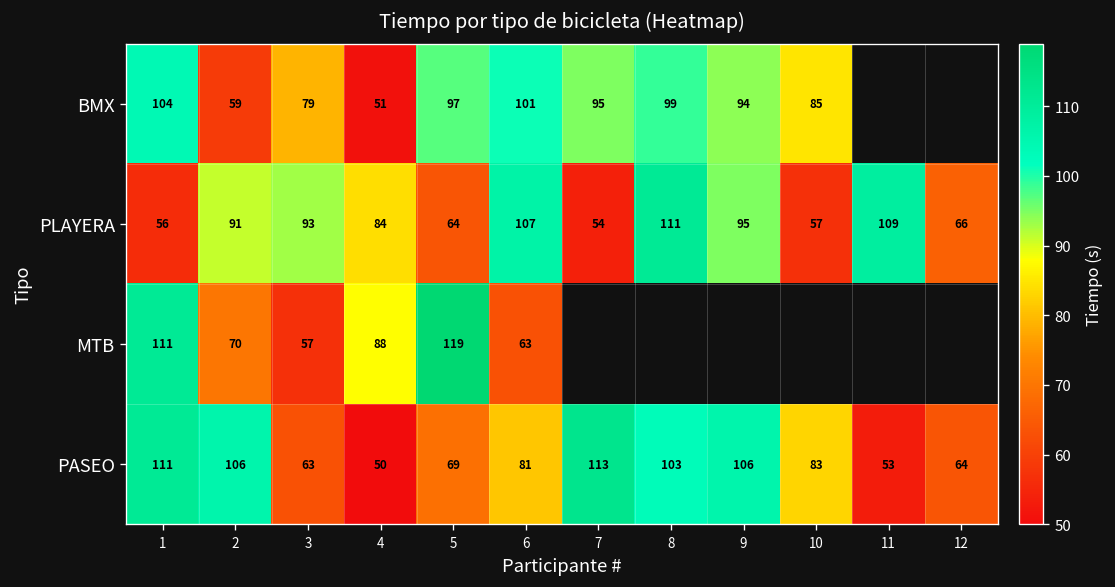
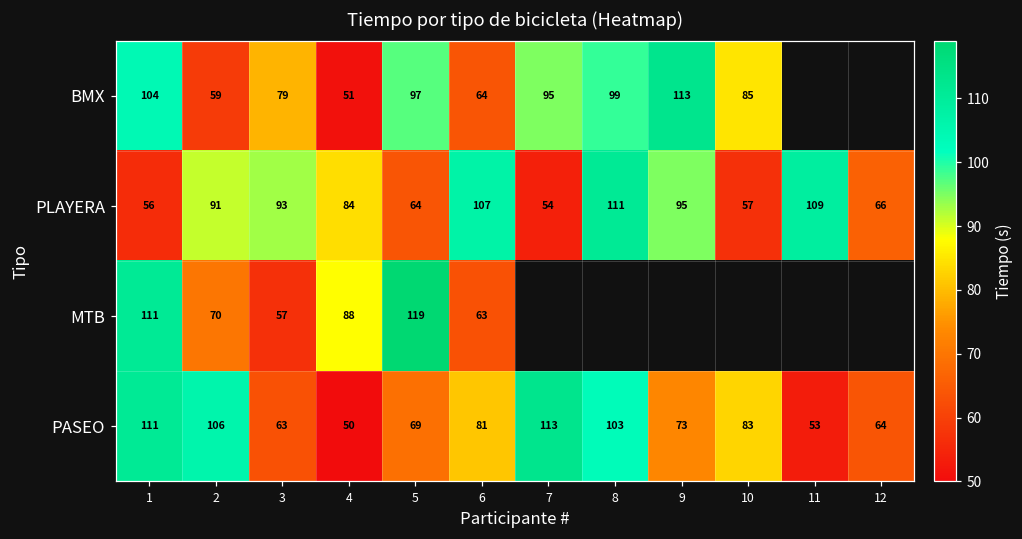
  {
    "BMX": {
      "1": 104,
      "2": 59,
      "3": 79,
      "4": 51,
      "5": 97,
-     "6": 101,
+     "6": 64,
      "7": 95,
      "8": 99,
-     "9": 94,
+     "9": 113,
      "10": 85
    },
    "PLAYERA": {
      "1": 56,
      "2": 91,
      "3": 93,
      "4": 84,
      "5": 64,
      "6": 107,
      "7": 54,
      "8": 111,
      "9": 95,
      "10": 57,
      "11": 109,
      "12": 66
    },
    "MTB": {
      "1": 111,
      "2": 70,
      "3": 57,
      "4": 88,
      "5": 119,
      "6": 63
    },
    "PASEO": {
      "1": 111,
      "2": 106,
      "3": 63,
      "4": 50,
      "5": 69,
      "6": 81,
      "7": 113,
      "8": 103,
-     "9": 106,
+     "9": 73,
      "10": 83,
      "11": 53,
      "12": 64
    }
  }
